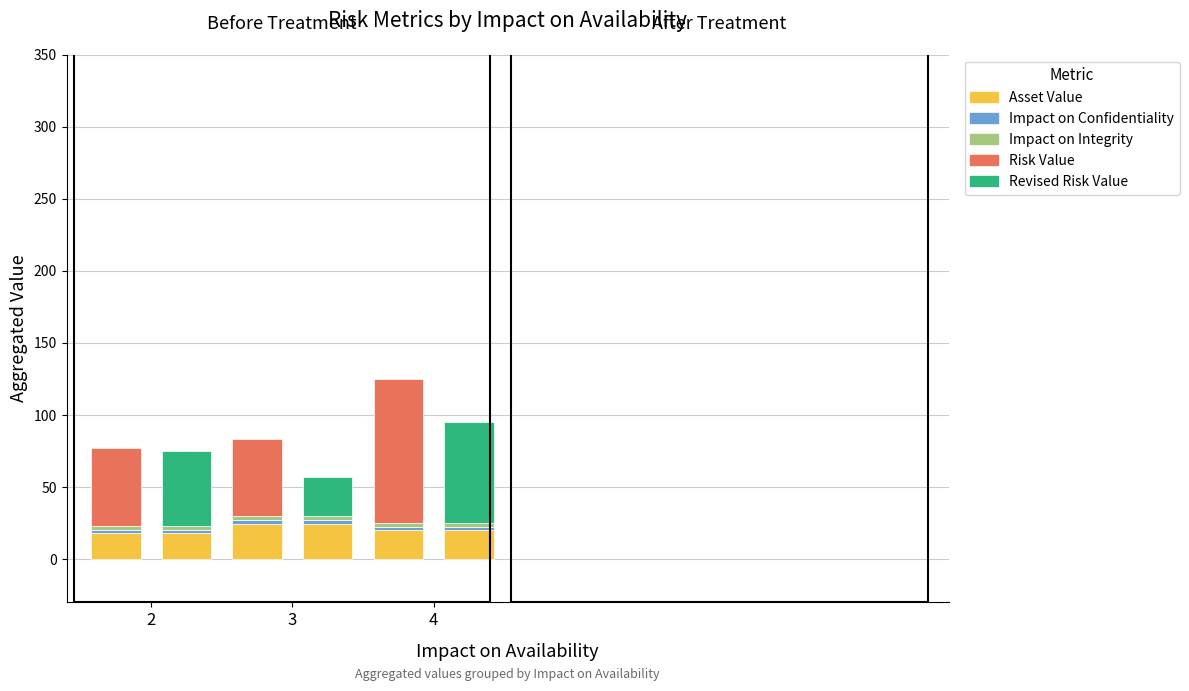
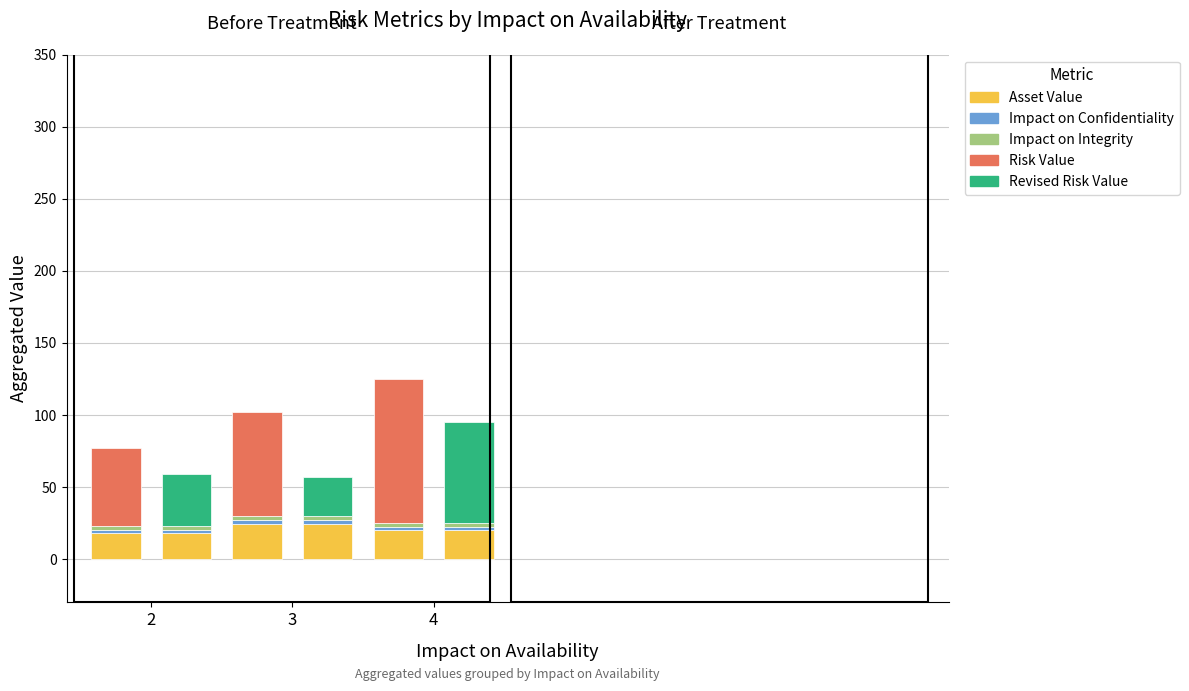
  {
    "Risk Value": {
      "2": 54,
-     "3": 53,
+     "3": 72,
      "4": 100
    },
    "Revised Risk Value": {
-     "2": 52,
+     "2": 36,
      "3": 27,
      "4": 70
    }
  }
